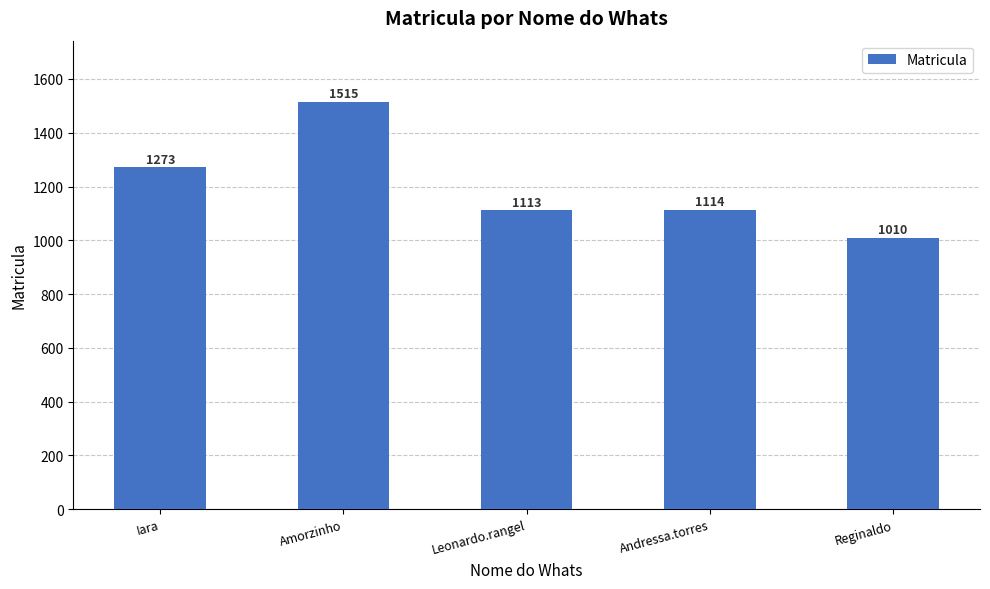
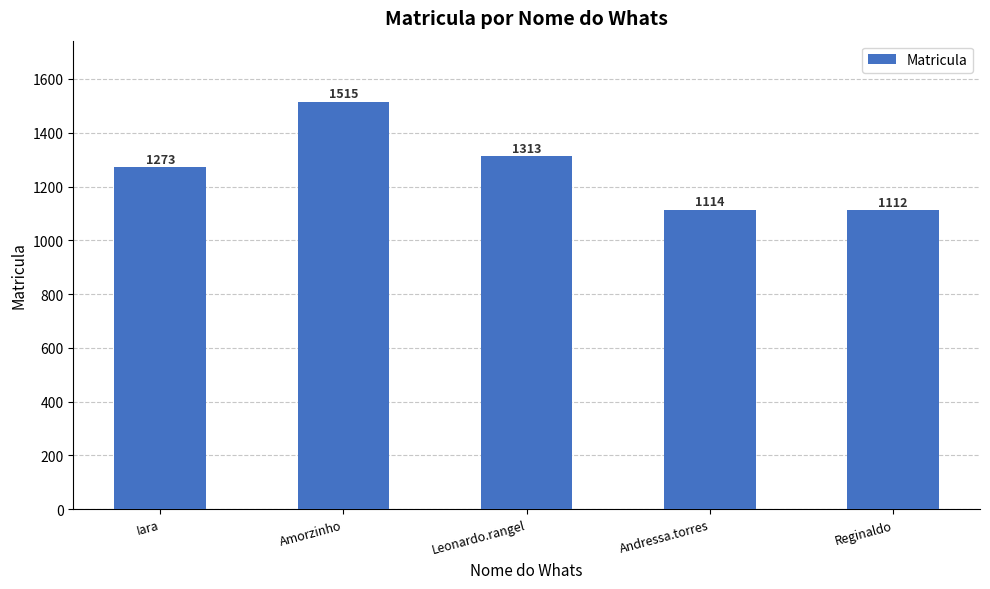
  {
    "Iara": 1273,
    "Amorzinho": 1515,
-   "Leonardo.rangel": 1113,
+   "Leonardo.rangel": 1313,
    "Andressa.torres": 1114,
-   "Reginaldo": 1010
+   "Reginaldo": 1112
  }
